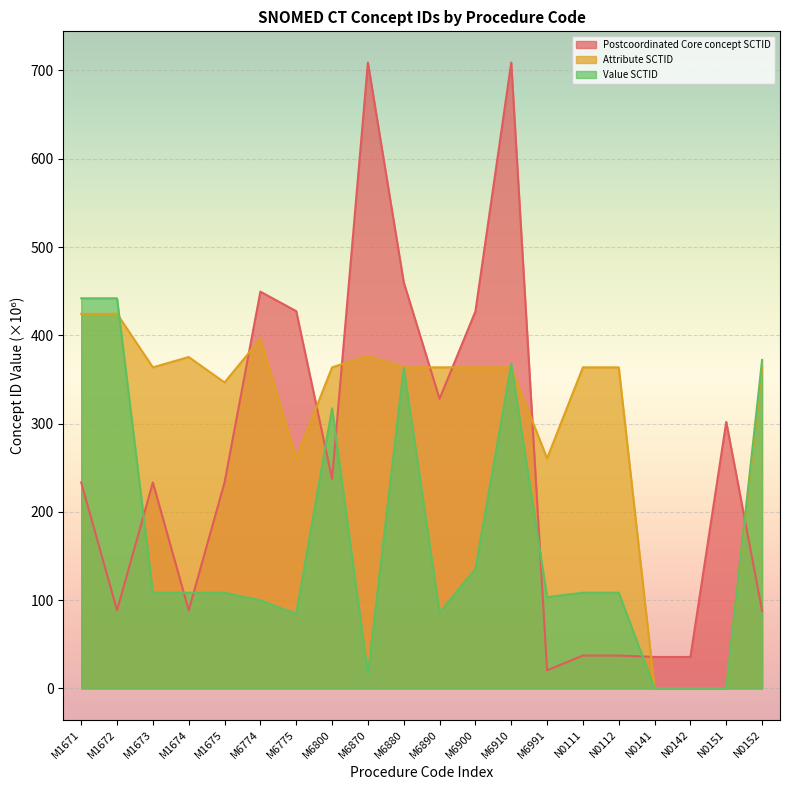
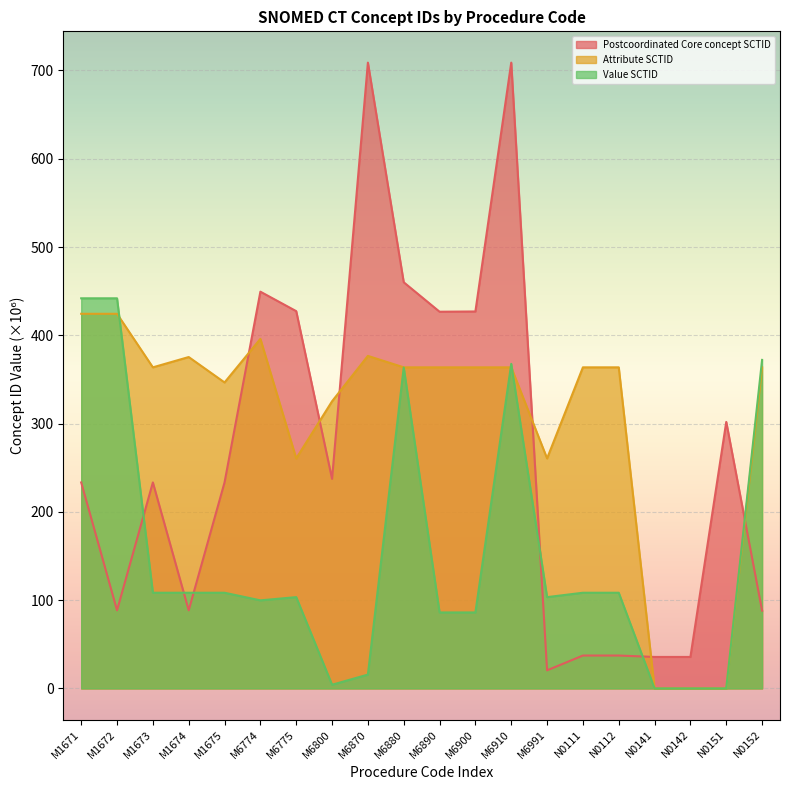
  {
    "Postcoordinated Core concept SCTID": {
      "M1671": 230,
      "M1672": 90,
      "M1673": 230,
      "M1674": 90,
      "M1675": 230,
      "M6774": 450,
      "M6775": 430,
      "M6800": 240,
      "M6870": 710,
      "M6880": 460,
-     "M6890": 330,
+     "M6890": 430,
      "M6900": 430,
      "M6910": 710,
      "M6991": 20,
      "N0111": 40,
      "N0112": 40,
      "N0141": 40,
      "N0142": 40,
      "N0151": 300,
      "N0152": 90
    },
    "Attribute SCTID": {
      "M1671": 420,
      "M1672": 420,
      "M1673": 360,
      "M1674": 380,
      "M1675": 350,
      "M6774": 400,
      "M6775": 260,
-     "M6800": 360,
+     "M6800": 330,
      "M6870": 380,
      "M6890": 360,
      "M6900": 360,
      "M6910": 360,
      "M6991": 260,
      "N0111": 360,
      "N0112": 360,
      "N0152": 360
    },
    "Value SCTID": {
      "M1671": 440,
      "M1672": 440,
      "M1673": 110,
      "M1674": 110,
      "M1675": 110,
      "M6774": 100,
-     "M6775": 80,
-     "M6800": 320,
+     "M6775": 100,
+     "M6800": 0,
      "M6870": 20,
      "M6890": 90,
-     "M6900": 140,
+     "M6900": 90,
      "M6910": 370,
      "M6991": 100,
      "N0111": 110,
      "N0112": 110,
      "N0152": 370
    }
  }
